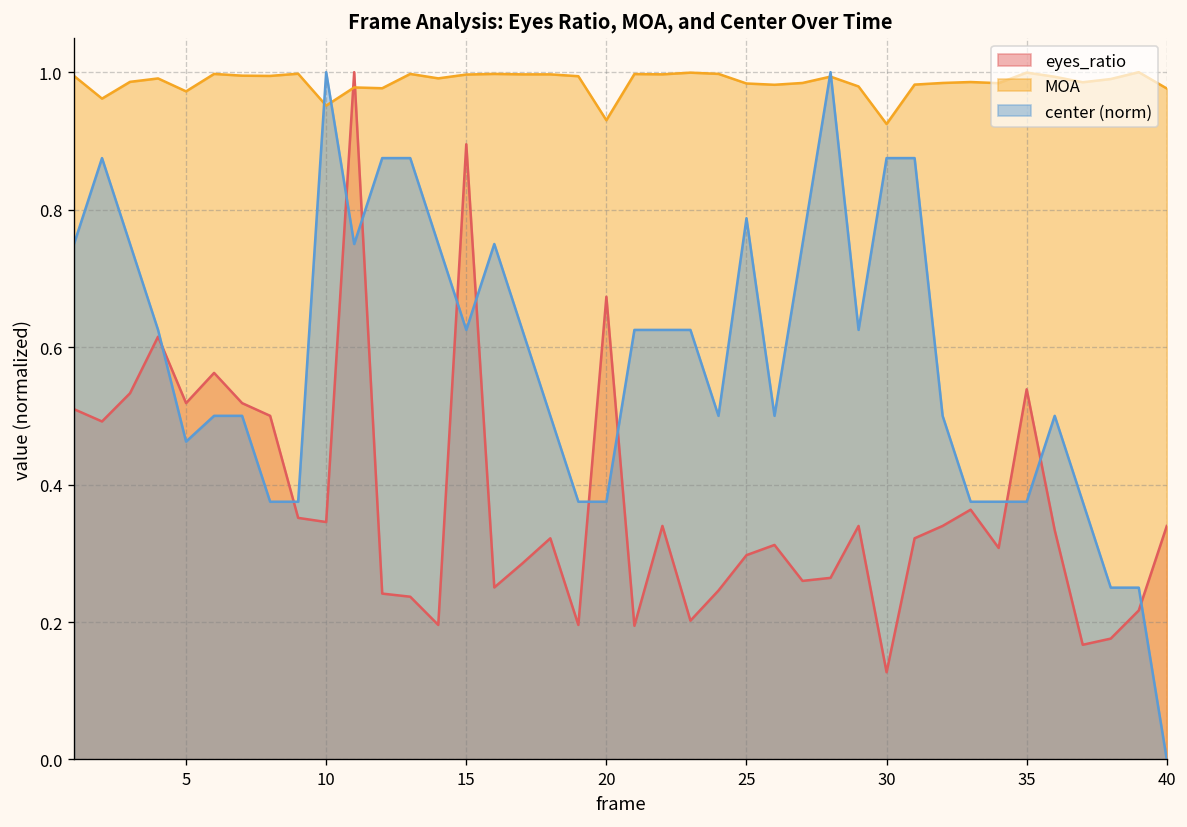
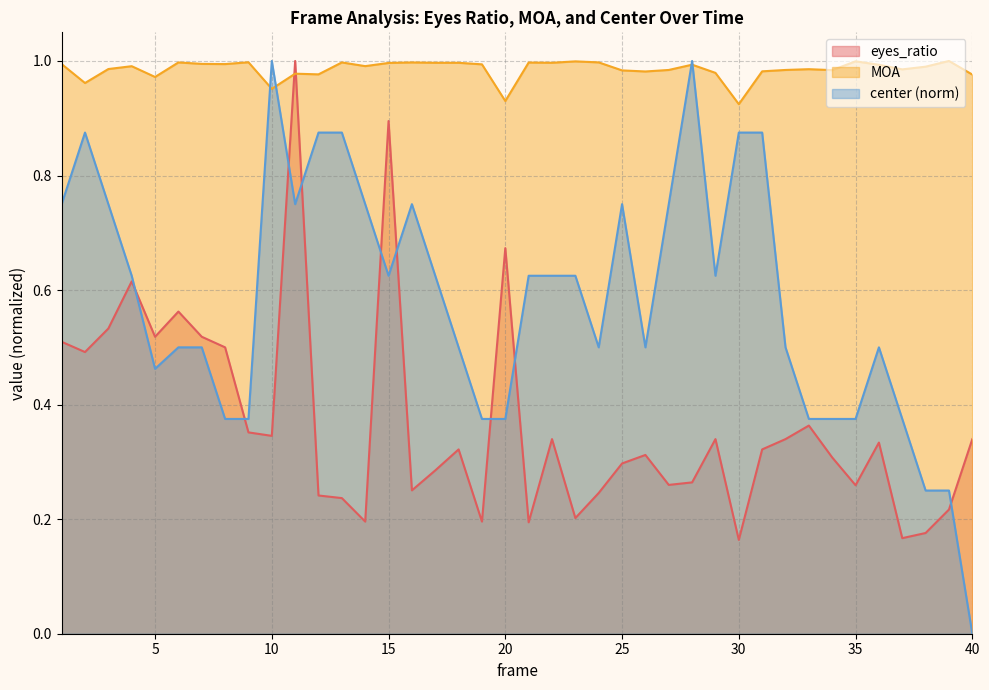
  {
    "eyes_ratio": {
      "5": 0.52,
      "10": 0.35,
      "15": 0.90,
      "20": 0.67,
      "25": 0.30,
-     "30": 0.13,
-     "35": 0.54,
+     "30": 0.16,
+     "35": 0.26,
      "40": 0.34
    },
    "MOA": {
      "5": 0.97,
      "10": 0.95,
      "15": 1.00,
      "20": 0.93,
      "25": 0.98,
      "30": 0.92,
      "40": 0.98
    },
    "center (norm)": {
      "5": 0.46,
      "10": 1.00,
      "15": 0.63,
      "20": 0.38,
-     "25": 0.79,
+     "25": 0.75,
      "30": 0.88,
      "35": 0.38,
      "40": 0.00
    }
  }
